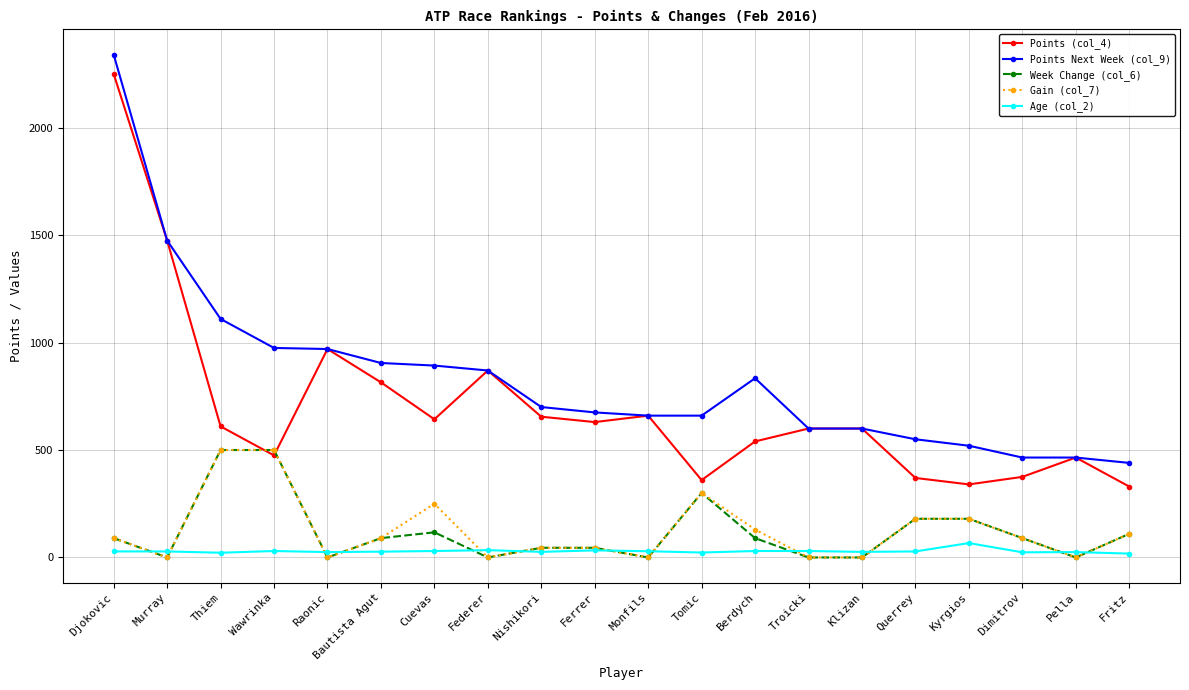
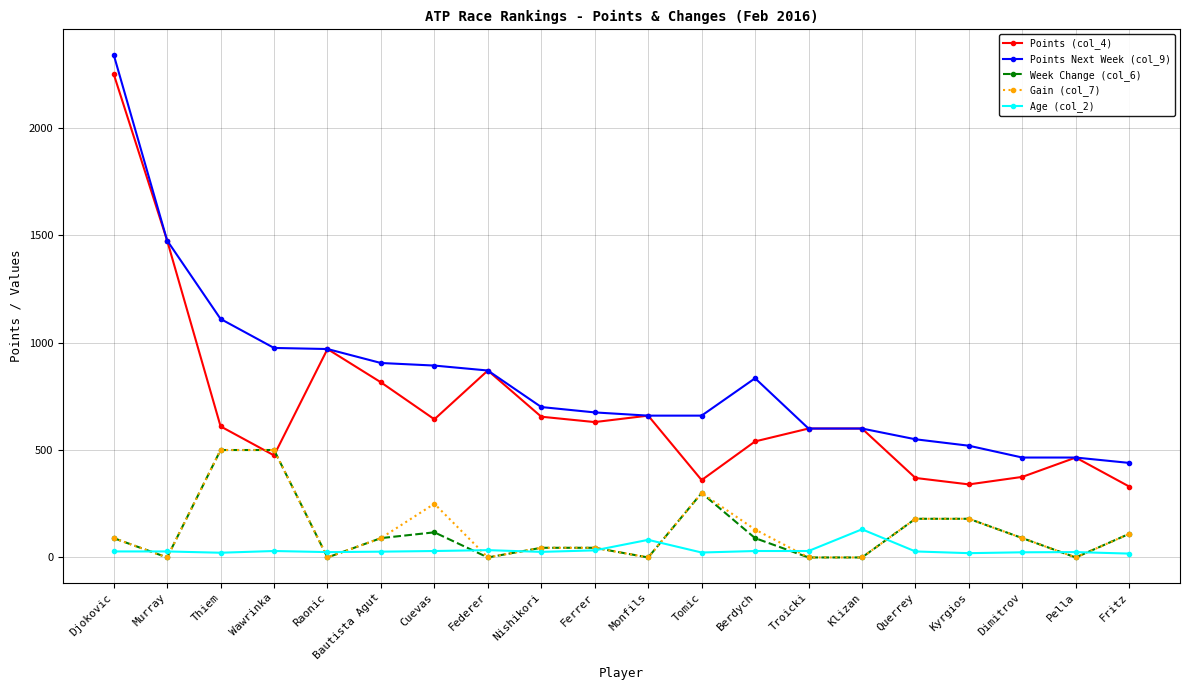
  {
    "Points (col_4)": {
      "Djokovic": 2250,
      "Thiem": 610,
      "Wawrinka": 480,
      "Bautista Agut": 820,
      "Cuevas": 640,
      "Nishikori": 660,
      "Ferrer": 630,
      "Tomic": 360,
      "Berdych": 540,
      "Querrey": 370,
      "Kyrgios": 340,
      "Dimitrov": 380,
      "Fritz": 330
    },
    "Points Next Week (col_9)": {
      "Djokovic": 2340,
      "Thiem": 1110,
      "Wawrinka": 980,
      "Bautista Agut": 910,
      "Cuevas": 890,
      "Nishikori": 700,
      "Ferrer": 680,
      "Tomic": 660,
      "Berdych": 830,
      "Querrey": 550,
      "Kyrgios": 520,
      "Dimitrov": 470,
      "Fritz": 440
    },
    "Week Change (col_6)": {
      "Cuevas": 120,
      "Berdych": 90
    },
    "Gain (col_7)": {
      "Cuevas": 250,
      "Berdych": 130
    },
    "Age (col_2)": {
      "Djokovic": 30,
      "Murray": 30,
      "Thiem": 20,
      "Wawrinka": 30,
      "Raonic": 30,
      "Bautista Agut": 30,
      "Cuevas": 30,
      "Federer": 30,
      "Nishikori": 30,
      "Ferrer": 30,
-     "Monfils": 30,
+     "Monfils": 80,
      "Tomic": 20,
      "Berdych": 30,
      "Troicki": 30,
-     "Klizan": 30,
+     "Klizan": 130,
      "Querrey": 30,
-     "Kyrgios": 70,
+     "Kyrgios": 20,
      "Dimitrov": 20,
      "Pella": 30,
      "Fritz": 20
    }
  }
